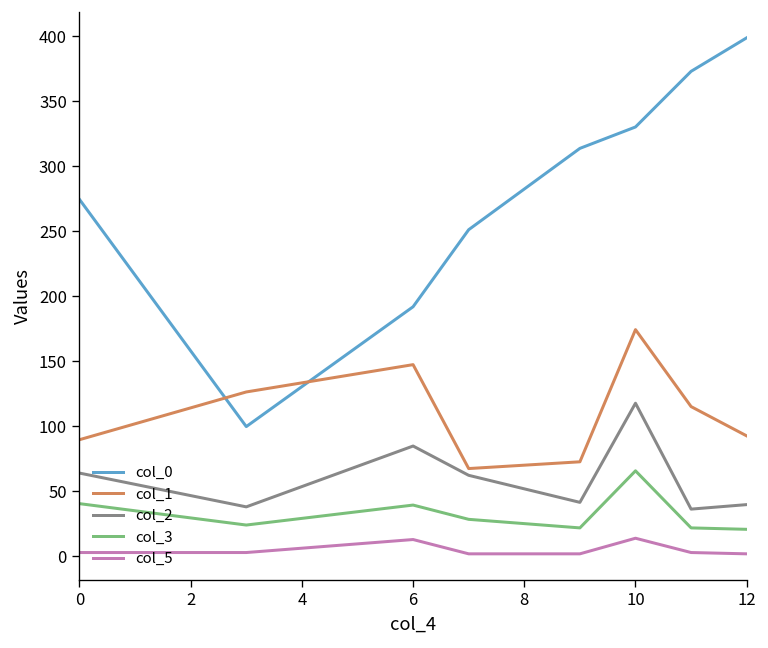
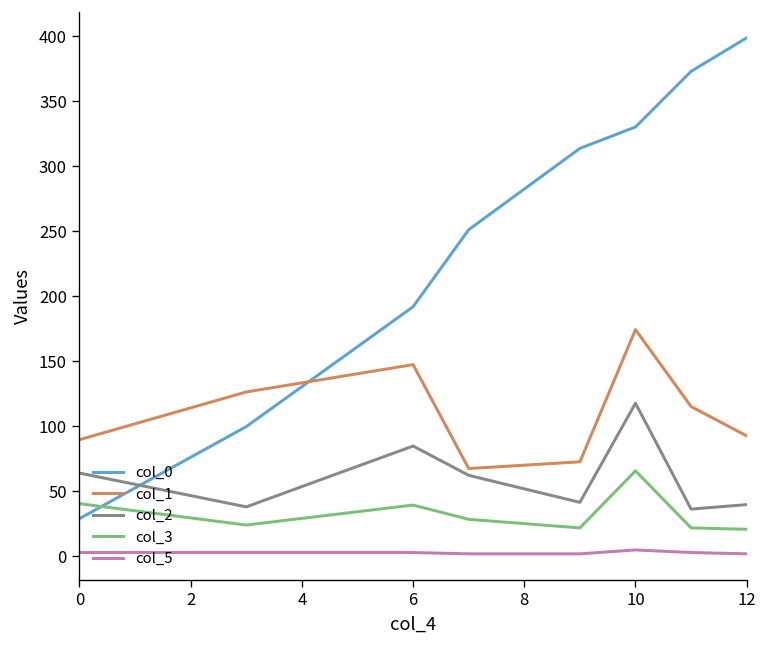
  {
    "col_0": {
-     "0": 275,
+     "0": 29,
      "6": 192,
      "10": 330,
      "12": 399
    },
    "col_1": {
      "0": 90,
      "6": 148,
      "10": 174,
      "12": 93
    },
    "col_5": {
      "0": 3,
-     "6": 13,
-     "10": 14,
+     "6": 3,
+     "10": 5,
      "12": 2
    }
  }
